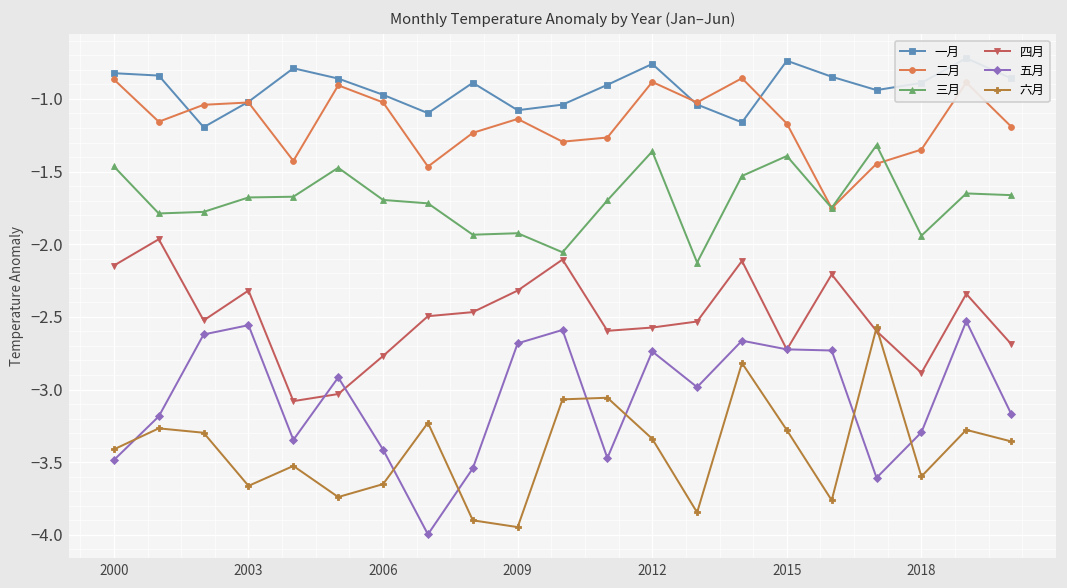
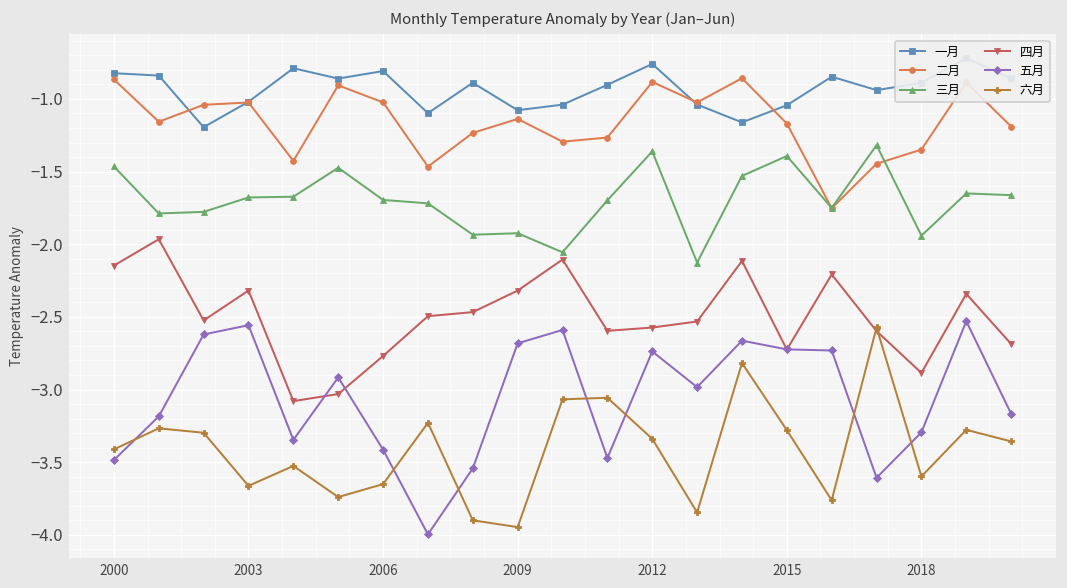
  {
    "一月": {
      "2000": -0.82,
-     "2006": -0.97,
+     "2006": -0.81,
      "2009": -1.08,
      "2012": -0.76,
-     "2015": -0.74
+     "2015": -1.04
    },
    "三月": {
      "2000": -1.46,
      "2003": -1.68,
      "2006": -1.70,
      "2009": -1.92,
      "2012": -1.36,
      "2015": -1.39,
      "2018": -1.94
    },
    "五月": {
      "2000": -3.49,
      "2003": -2.56,
      "2006": -3.41,
      "2009": -2.68,
      "2012": -2.74,
      "2018": -3.29
    }
  }
